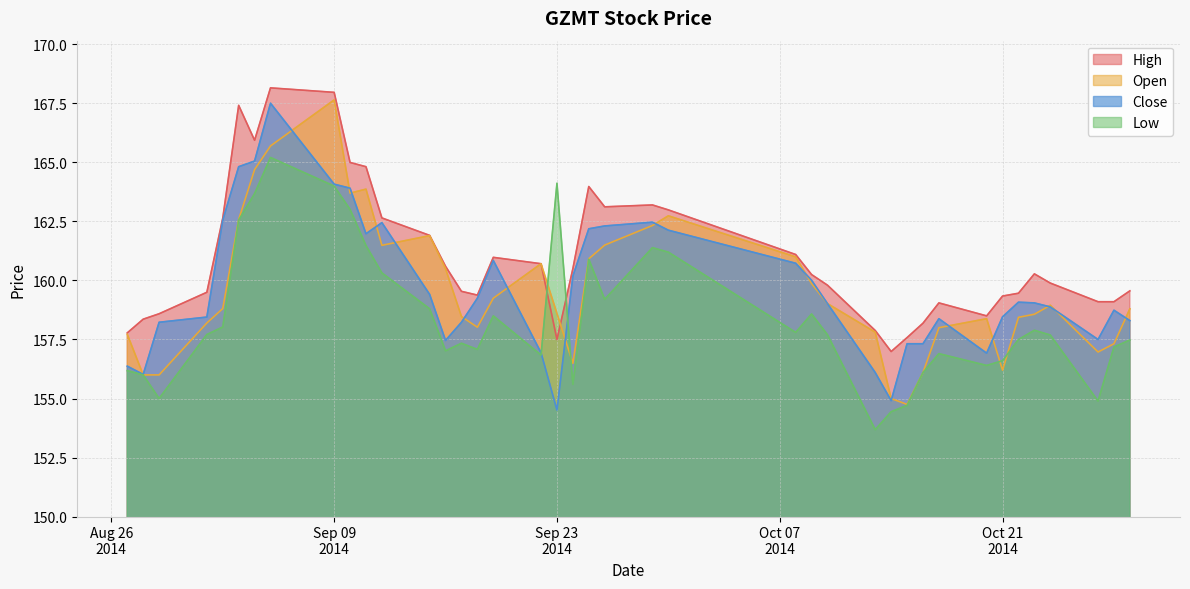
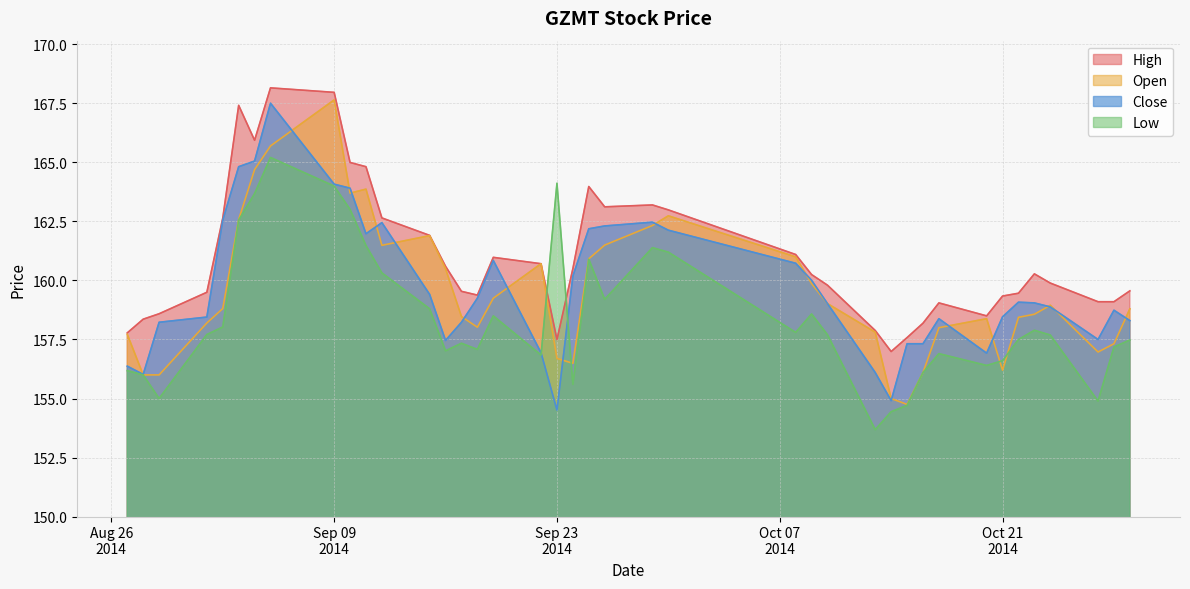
  {
    "High": {
      "Sep 09 2014": 168.0,
      "Sep 23 2014": 157.5,
      "Oct 21 2014": 159.3
    },
    "Open": {
      "Sep 09 2014": 167.7,
-     "Sep 23 2014": 158.6,
+     "Sep 23 2014": 156.7,
      "Oct 21 2014": 156.2
    },
    "Close": {
      "Sep 23 2014": 154.5,
      "Oct 21 2014": 158.5
    },
    "Low": {
      "Sep 23 2014": 164.1,
      "Oct 21 2014": 156.6
    }
  }
